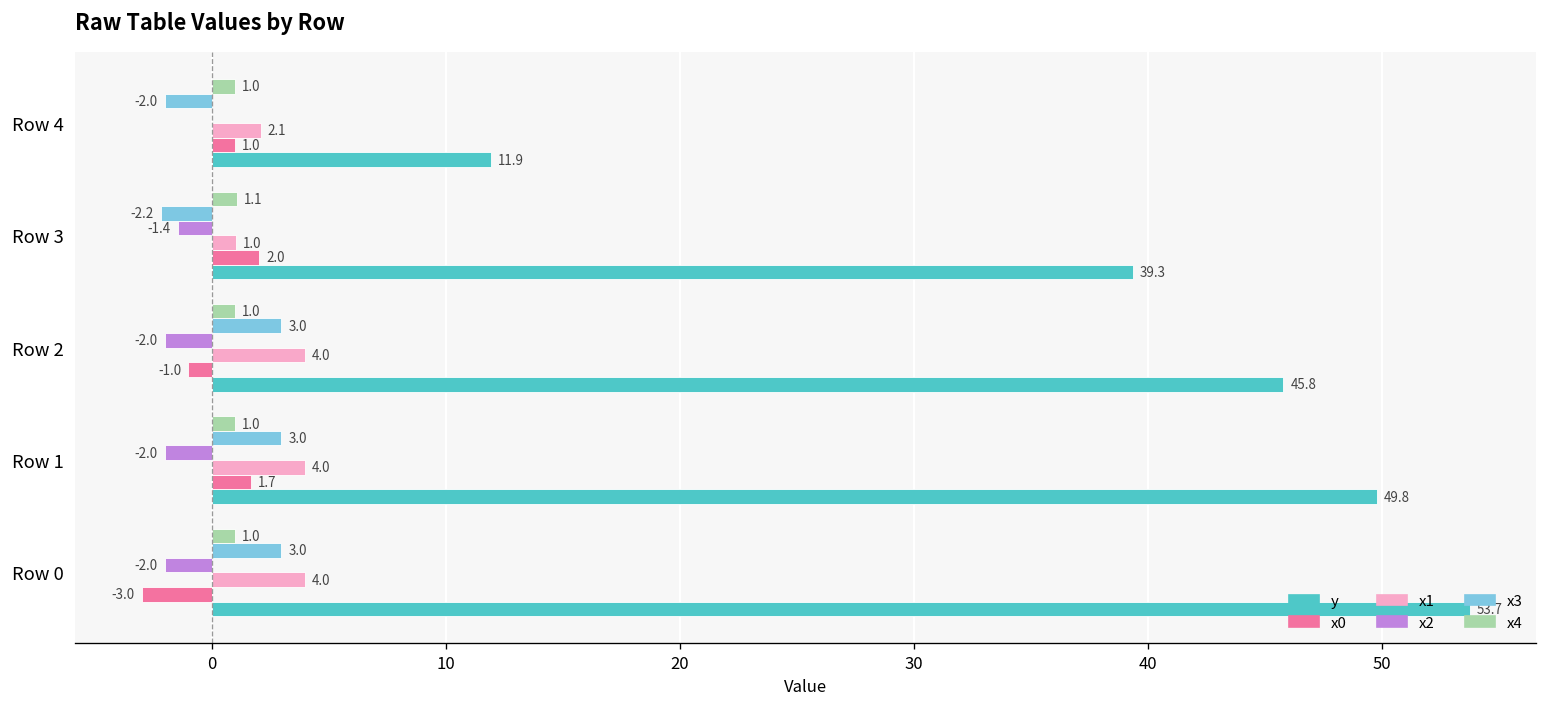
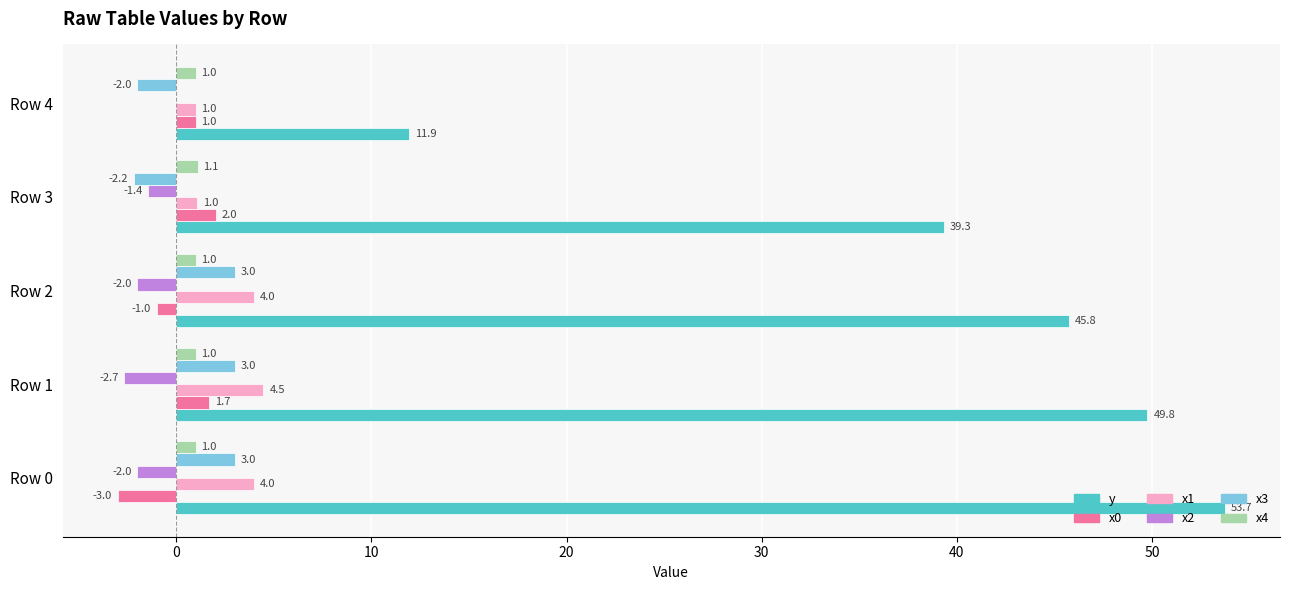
  {
    "x0": {
      "Row 4": 1.0,
      "Row 3": 2.0,
      "Row 2": -1.0,
      "Row 1": 1.7,
      "Row 0": -3.0
    },
    "x1": {
-     "Row 4": 2.1,
+     "Row 4": 1.0,
      "Row 3": 1.0,
      "Row 2": 4.0,
-     "Row 1": 4.0,
+     "Row 1": 4.5,
      "Row 0": 4.0
    },
    "x2": {
      "Row 3": -1.4,
      "Row 2": -2.0,
-     "Row 1": -2.0,
+     "Row 1": -2.7,
      "Row 0": -2.0
    },
    "x4": {
      "Row 4": 1.0,
      "Row 3": 1.1,
      "Row 2": 1.0,
      "Row 1": 1.0,
      "Row 0": 1.0
    }
  }
